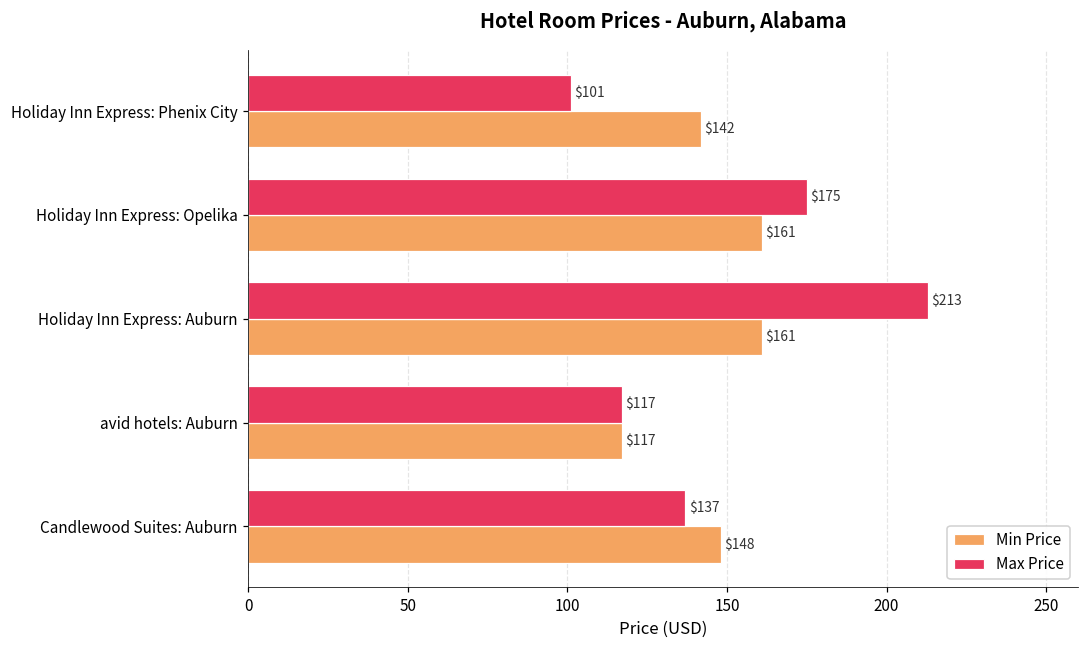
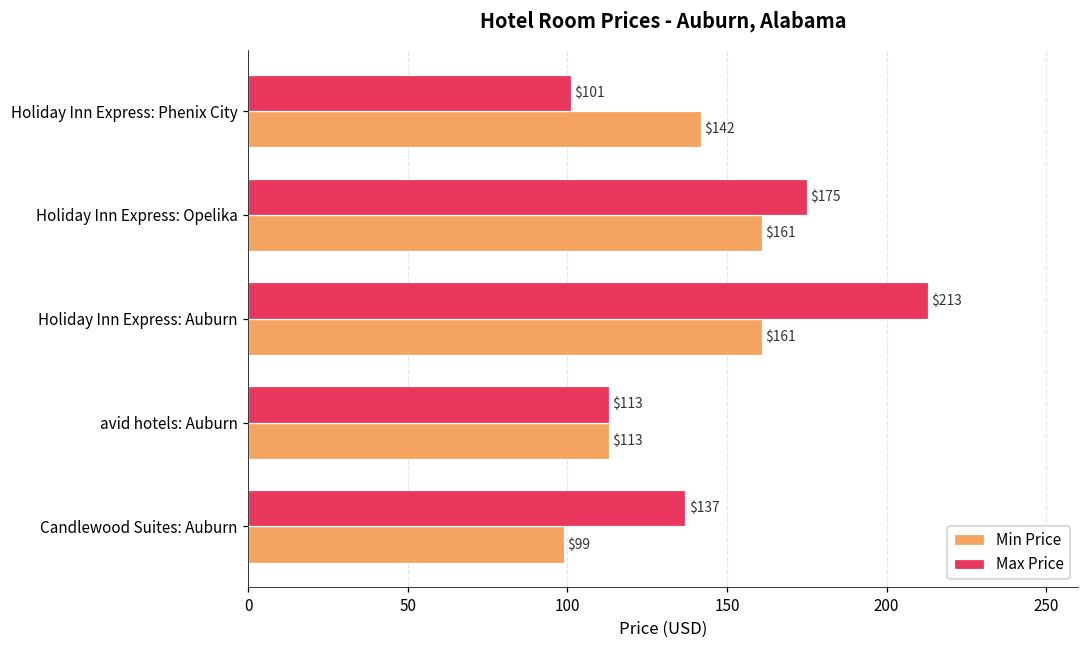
  {
    "Min Price": {
      "Holiday Inn Express: Phenix City": "$142",
      "Holiday Inn Express: Opelika": "$161",
      "Holiday Inn Express: Auburn": "$161",
-     "avid hotels: Auburn": "$117",
-     "Candlewood Suites: Auburn": "$148"
+     "avid hotels: Auburn": "$113",
+     "Candlewood Suites: Auburn": "$99"
    },
    "Max Price": {
      "Holiday Inn Express: Phenix City": "$101",
      "Holiday Inn Express: Opelika": "$175",
      "Holiday Inn Express: Auburn": "$213",
-     "avid hotels: Auburn": "$117",
+     "avid hotels: Auburn": "$113",
      "Candlewood Suites: Auburn": "$137"
    }
  }
